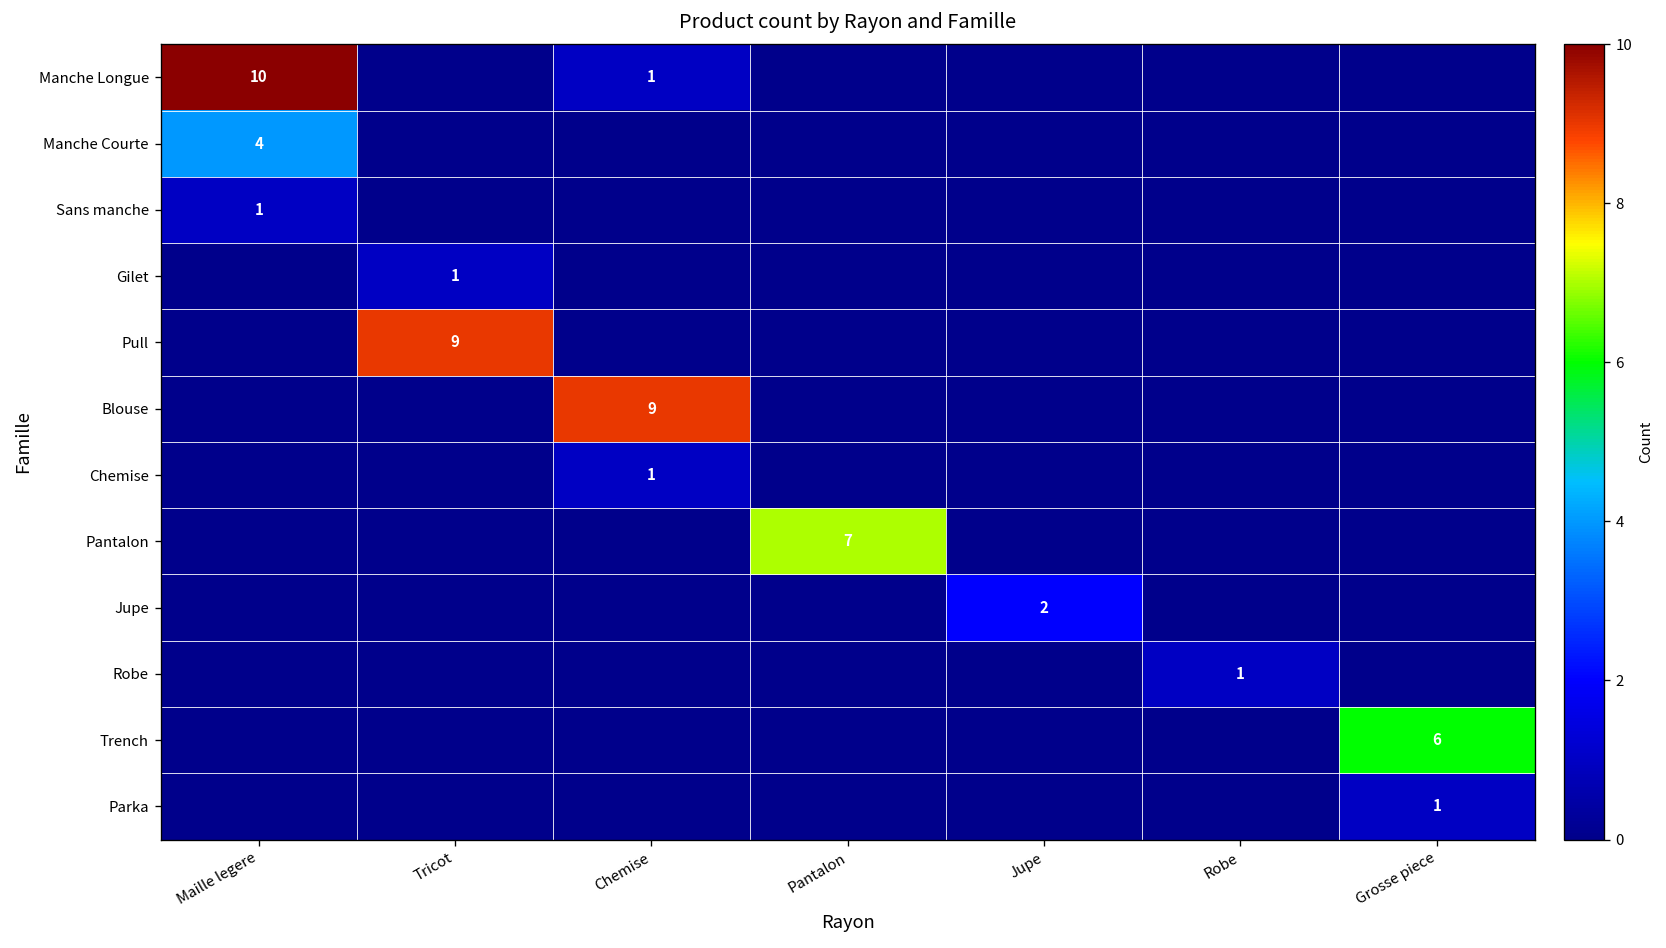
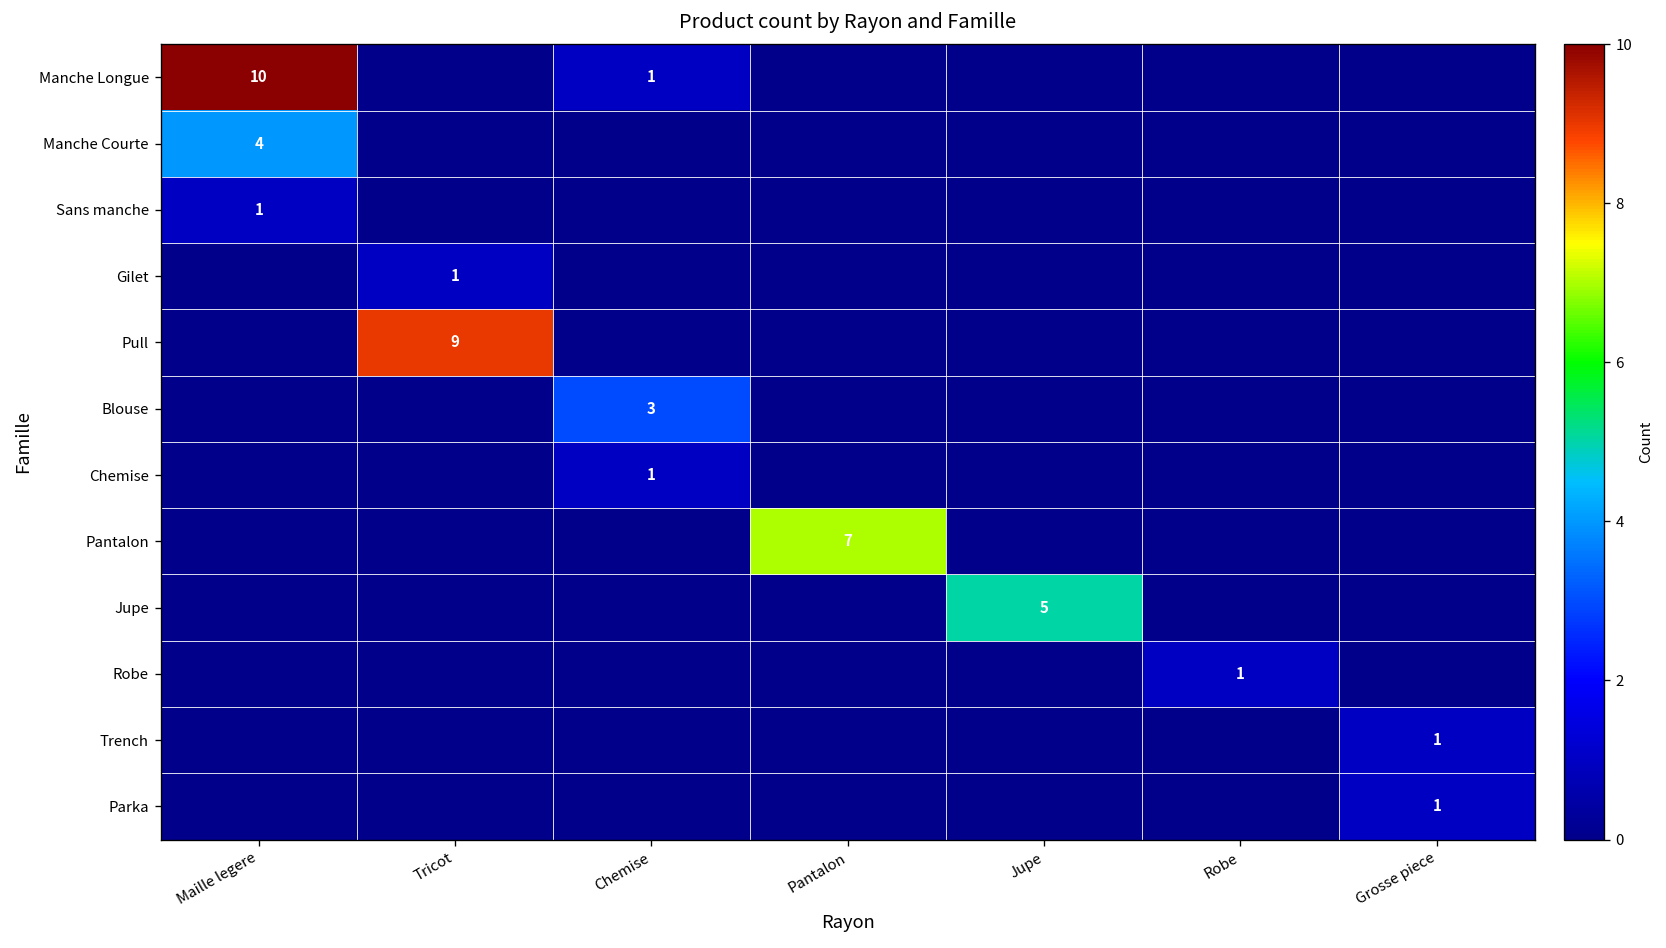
  {
    "Manche Longue": {
      "Maille legere": 10,
      "Chemise": 1
    },
    "Manche Courte": {
      "Maille legere": 4
    },
    "Sans manche": {
      "Maille legere": 1
    },
    "Gilet": {
      "Tricot": 1
    },
    "Pull": {
      "Tricot": 9
    },
    "Blouse": {
-     "Chemise": 9
+     "Chemise": 3
    },
    "Chemise": {
      "Chemise": 1
    },
    "Pantalon": {
      "Pantalon": 7
    },
    "Jupe": {
-     "Jupe": 2
+     "Jupe": 5
    },
    "Robe": {
      "Robe": 1
    },
    "Trench": {
-     "Grosse piece": 6
+     "Grosse piece": 1
    },
    "Parka": {
      "Grosse piece": 1
    }
  }
